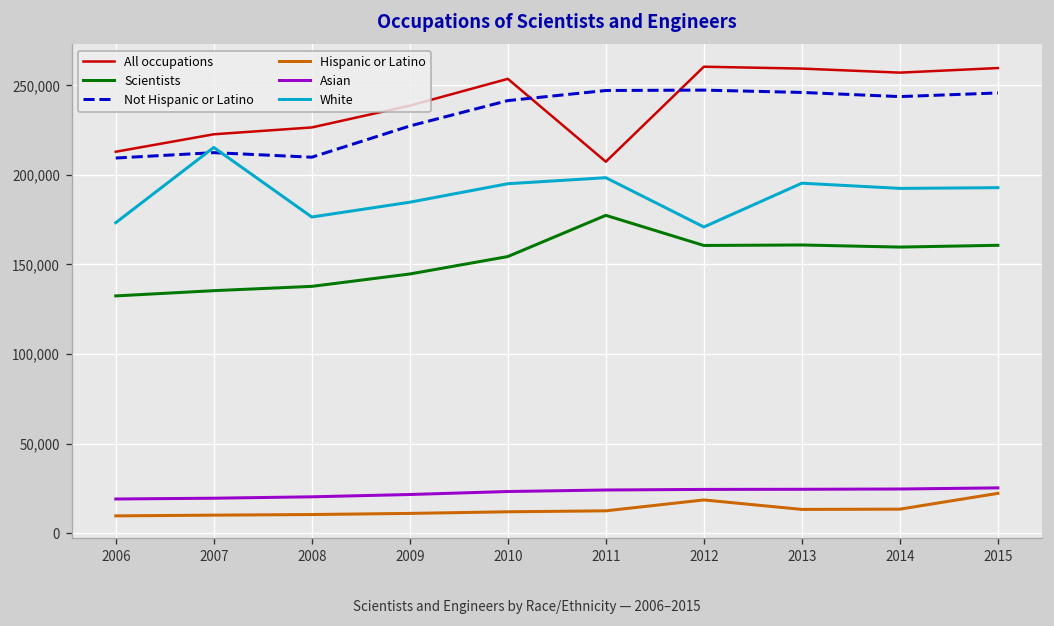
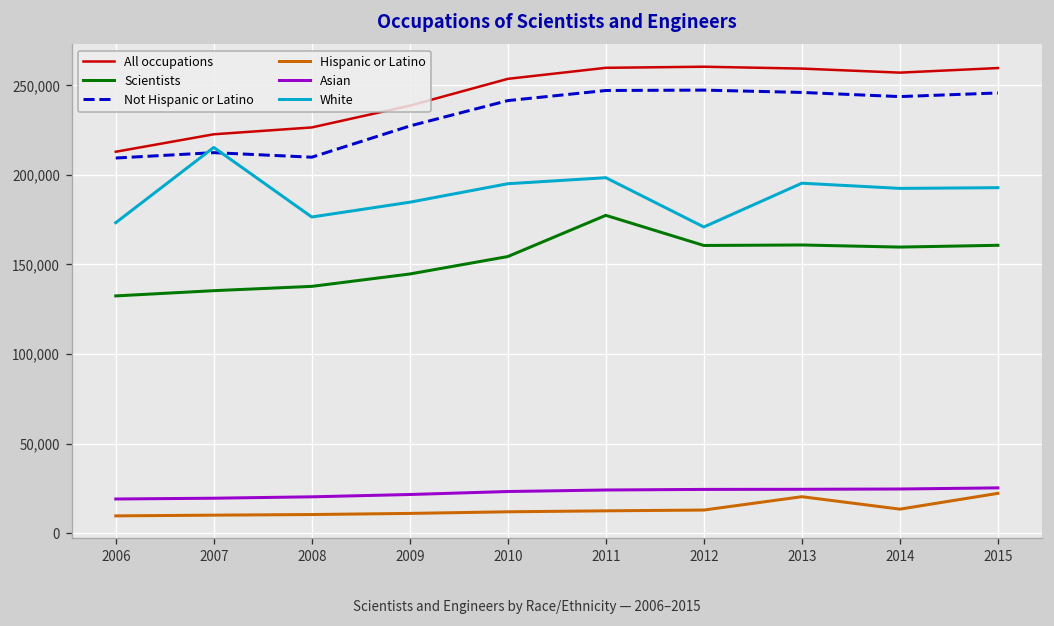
  {
    "All occupations": {
      "2006": "213,000",
      "2007": "223,000",
      "2008": "227,000",
      "2010": "254,000",
-     "2011": "207,000",
+     "2011": "260,000",
      "2012": "260,000",
      "2013": "259,000",
      "2014": "257,000",
      "2015": "260,000"
    },
    "Scientists": {
      "2006": "132,000",
      "2007": "135,000",
      "2008": "138,000",
      "2009": "145,000",
      "2010": "154,000",
      "2011": "177,000",
      "2012": "161,000",
      "2013": "161,000",
      "2014": "160,000",
      "2015": "161,000"
    },
    "Not Hispanic or Latino": {
      "2006": "209,000",
      "2007": "212,000",
      "2008": "210,000",
      "2009": "227,000",
      "2010": "242,000",
      "2011": "247,000",
      "2012": "247,000",
      "2013": "246,000",
      "2014": "244,000",
      "2015": "246,000"
    },
    "Hispanic or Latino": {
      "2006": "10,000",
      "2007": "10,000",
      "2008": "10,000",
      "2009": "11,000",
      "2010": "12,000",
      "2011": "12,000",
-     "2012": "18,000",
-     "2013": "13,000",
+     "2012": "13,000",
+     "2013": "20,000",
      "2014": "13,000",
      "2015": "22,000"
    },
    "Asian": {
      "2006": "19,000",
      "2007": "19,000",
      "2008": "20,000",
      "2009": "22,000",
      "2010": "23,000",
      "2011": "24,000",
      "2012": "24,000",
      "2013": "24,000",
      "2014": "25,000",
      "2015": "25,000"
    },
    "White": {
      "2006": "173,000",
      "2007": "215,000",
      "2008": "176,000",
      "2009": "185,000",
      "2010": "195,000",
      "2011": "198,000",
      "2012": "171,000",
      "2013": "195,000",
      "2014": "192,000",
      "2015": "193,000"
    }
  }
